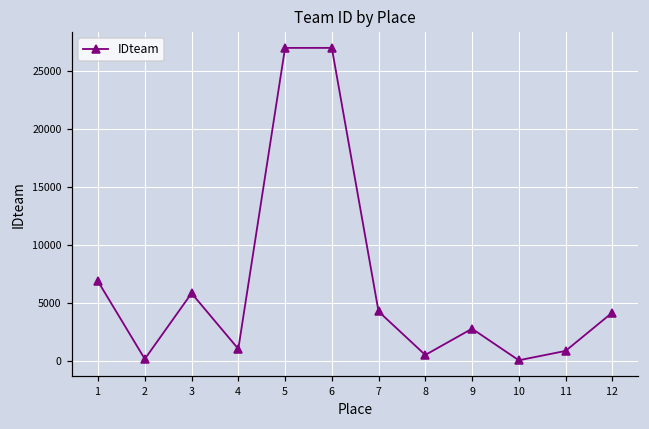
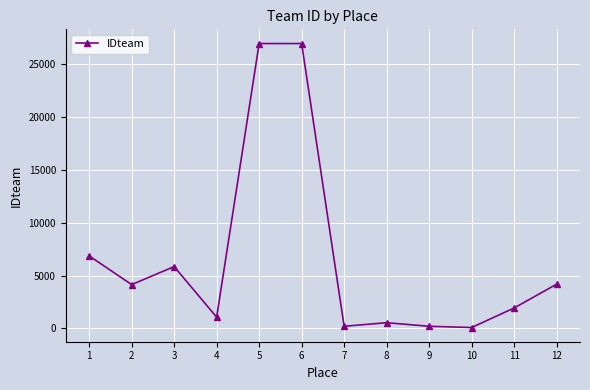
  {
    "1": 6900,
-   "2": 200,
+   "2": 4100,
    "3": 5800,
    "4": 1100,
    "5": 27000,
    "6": 27000,
-   "7": 4300,
+   "7": 200,
    "8": 500,
-   "9": 2800,
+   "9": 200,
    "10": 100,
-   "11": 900,
+   "11": 1900,
    "12": 4200
  }
